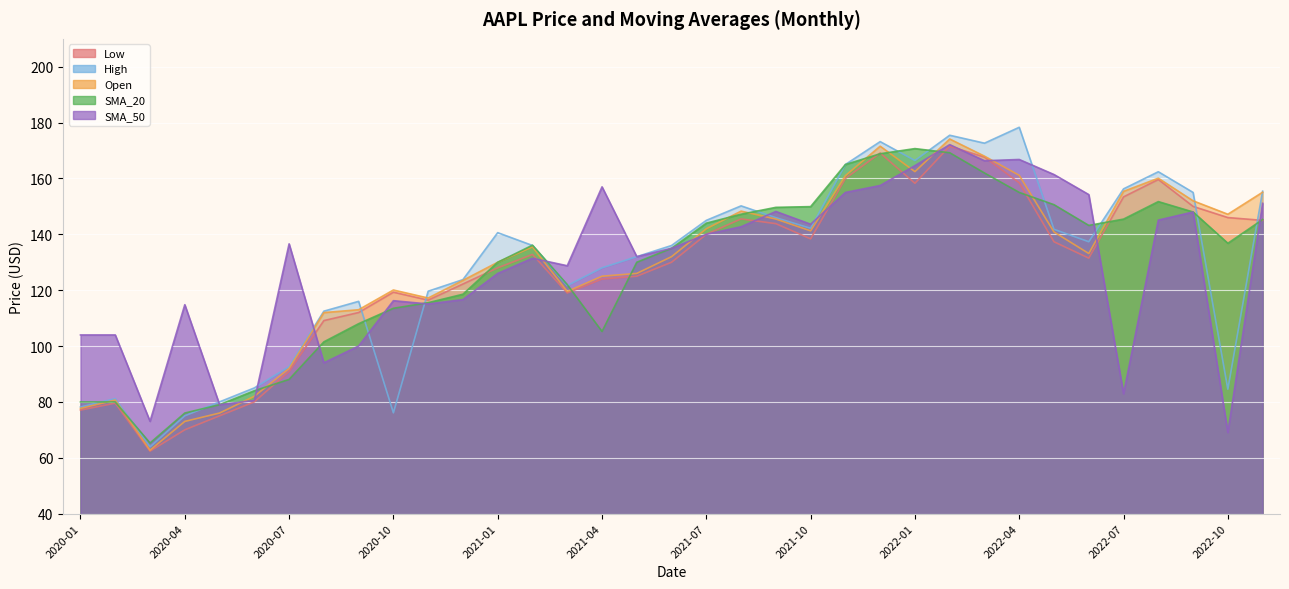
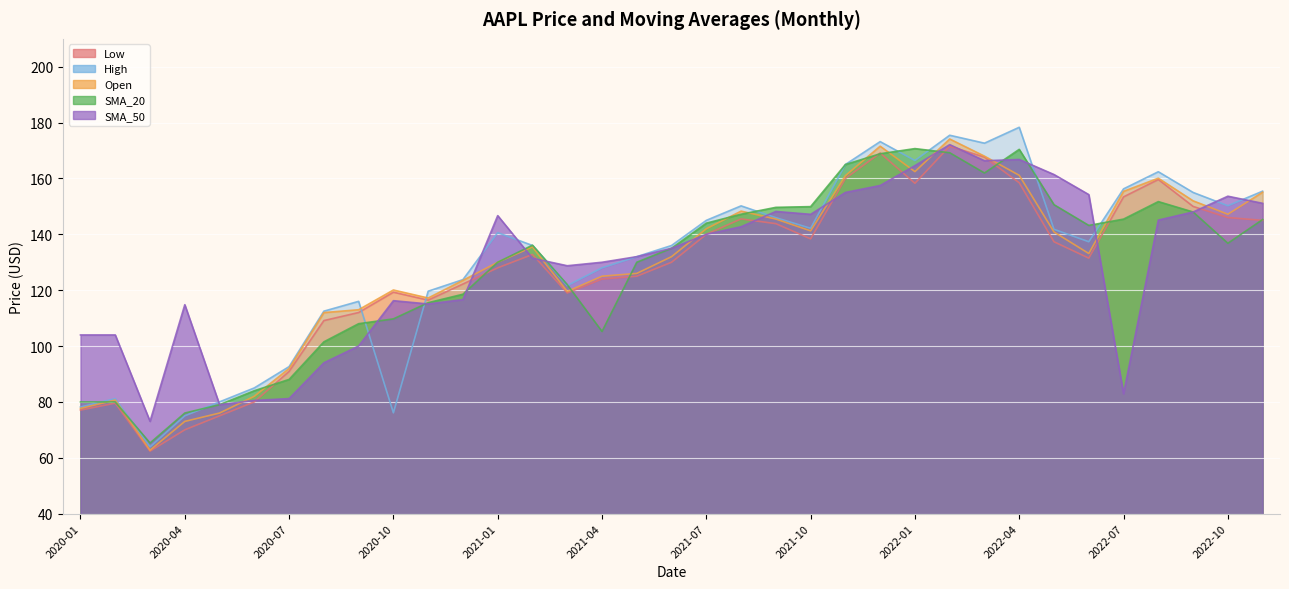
  {
    "High": {
      "2020-04": 75,
      "2020-10": 76,
      "2021-01": 141,
      "2021-04": 128,
      "2021-07": 145,
      "2021-10": 142,
      "2022-01": 166,
      "2022-04": 178,
-     "2022-10": 85
+     "2022-10": 150
    },
    "SMA_20": {
      "2020-01": 80,
      "2020-04": 76,
      "2020-07": 88,
-     "2020-10": 114,
+     "2020-10": 110,
      "2021-04": 105,
      "2021-07": 144,
      "2021-10": 150,
      "2022-01": 171,
-     "2022-04": 155,
+     "2022-04": 170,
      "2022-07": 145,
      "2022-10": 137
    },
    "SMA_50": {
      "2020-01": 104,
      "2020-04": 115,
-     "2020-07": 137,
+     "2020-07": 81,
      "2020-10": 116,
-     "2021-01": 126,
-     "2021-04": 157,
-     "2021-10": 144,
+     "2021-01": 147,
+     "2021-04": 130,
+     "2021-10": 147,
      "2022-01": 165,
      "2022-04": 167,
      "2022-07": 83,
-     "2022-10": 69
+     "2022-10": 154
    }
  }
